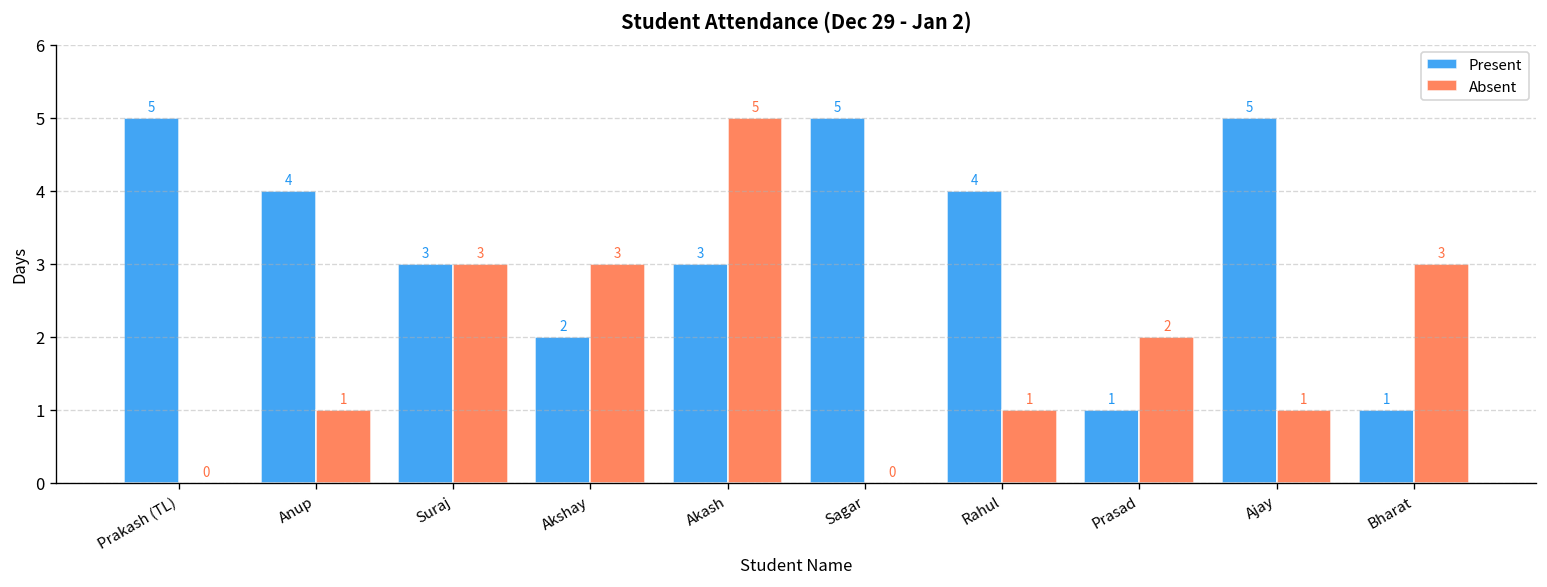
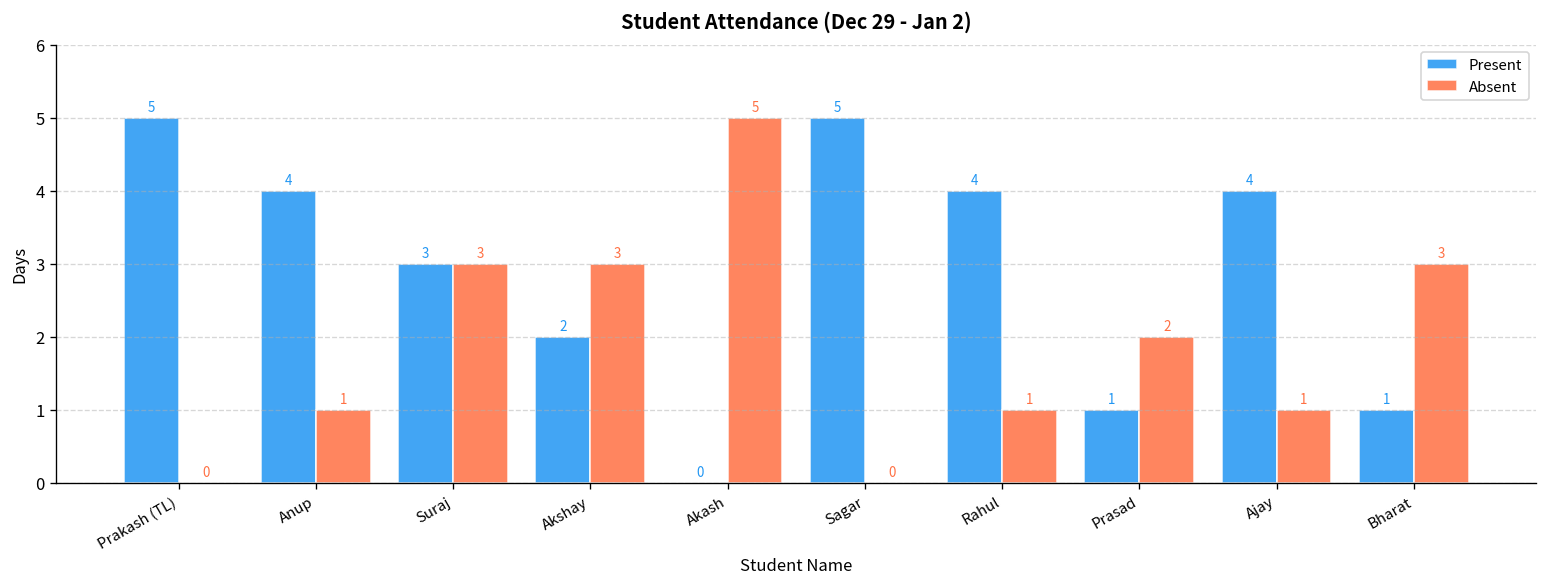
  {
    "Present": {
      "Prakash (TL)": 5,
      "Anup": 4,
      "Suraj": 3,
      "Akshay": 2,
-     "Akash": 3,
+     "Akash": 0,
      "Sagar": 5,
      "Rahul": 4,
      "Prasad": 1,
-     "Ajay": 5,
+     "Ajay": 4,
      "Bharat": 1
    },
    "Absent": {
      "Prakash (TL)": 0,
      "Anup": 1,
      "Suraj": 3,
      "Akshay": 3,
      "Akash": 5,
      "Sagar": 0,
      "Rahul": 1,
      "Prasad": 2,
      "Ajay": 1,
      "Bharat": 3
    }
  }
